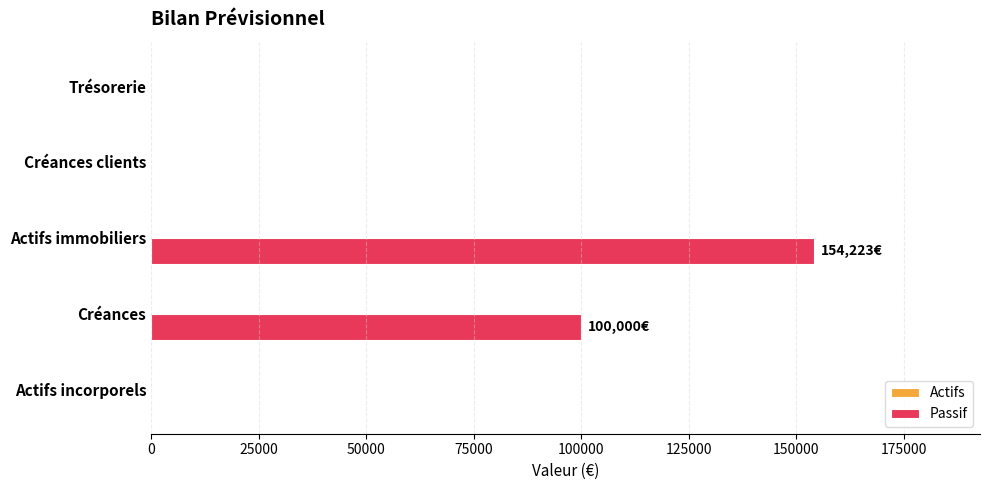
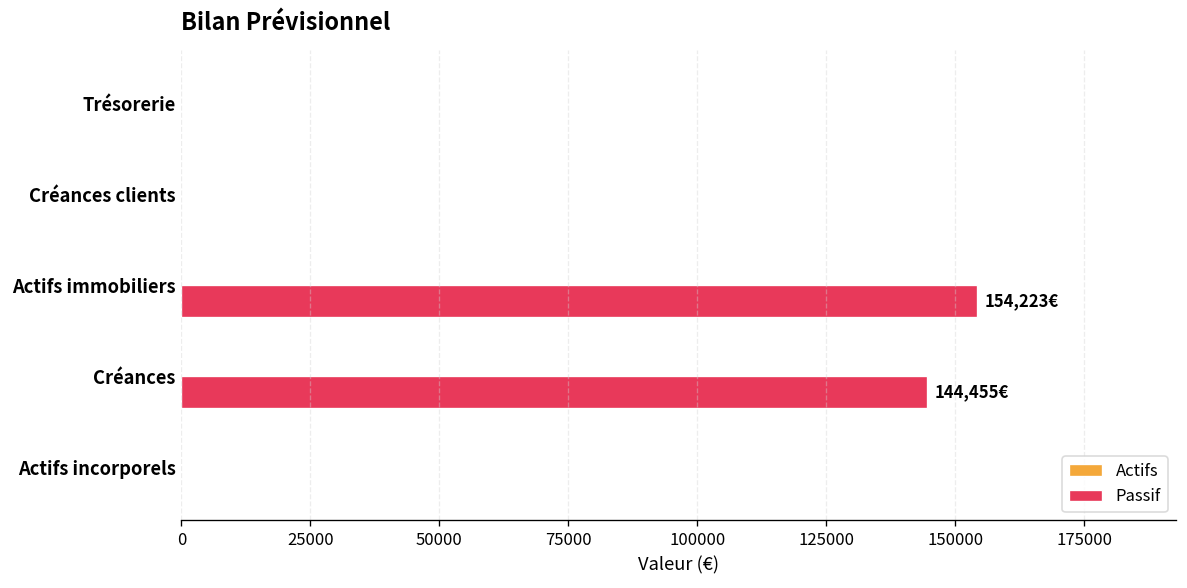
  {
    "Actifs": {
      "Trésorerie": "0",
      "Créances clients": "0",
      "Actifs immobiliers": "0",
      "Créances": "0",
      "Actifs incorporels": "0"
    },
    "Passif": {
      "Actifs immobiliers": "154,223€",
-     "Créances": "100,000€"
+     "Créances": "144,455€"
    }
  }
